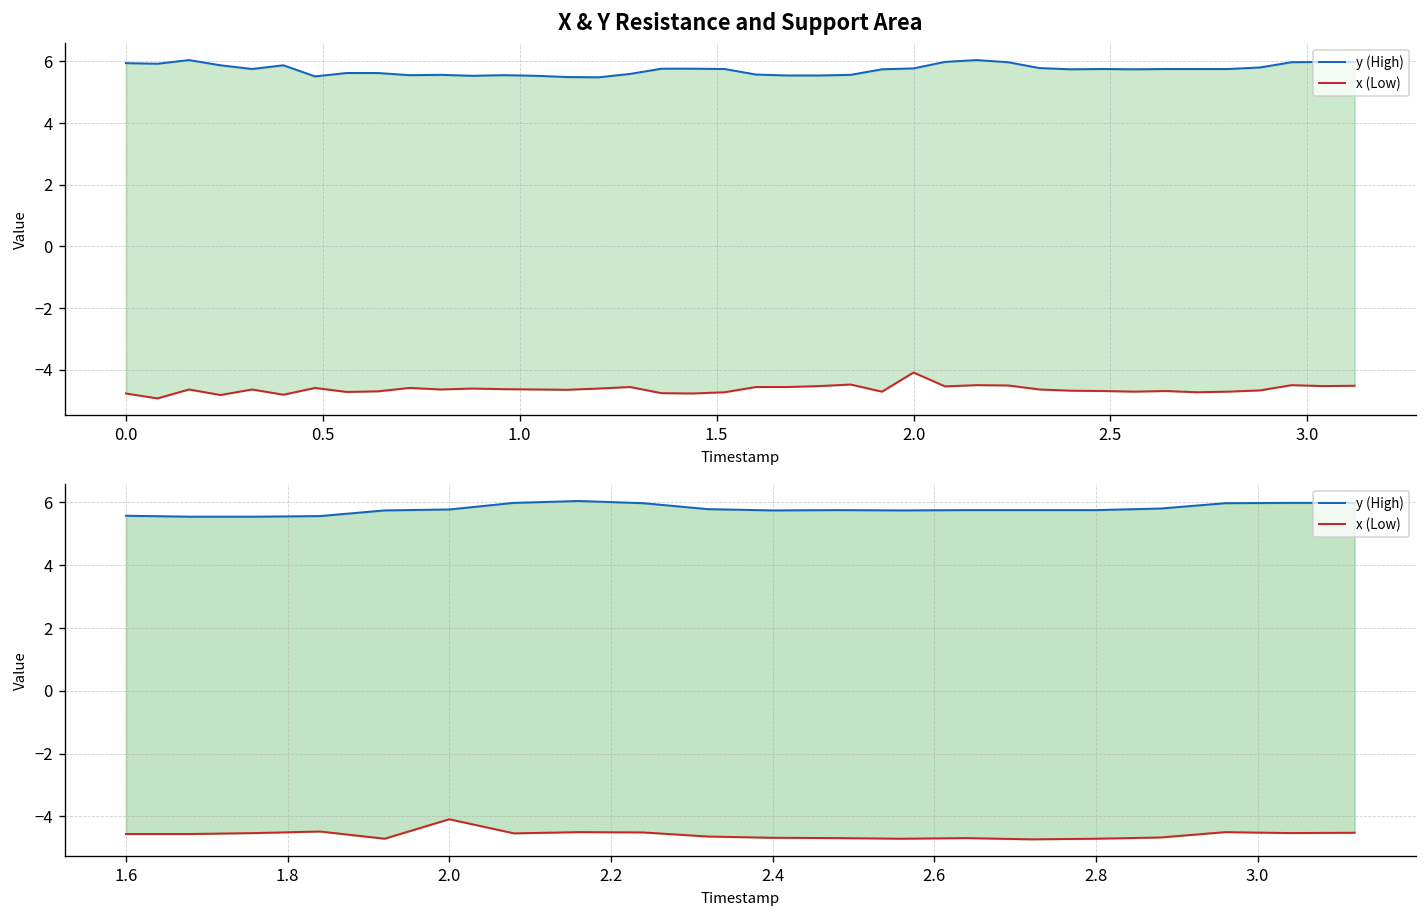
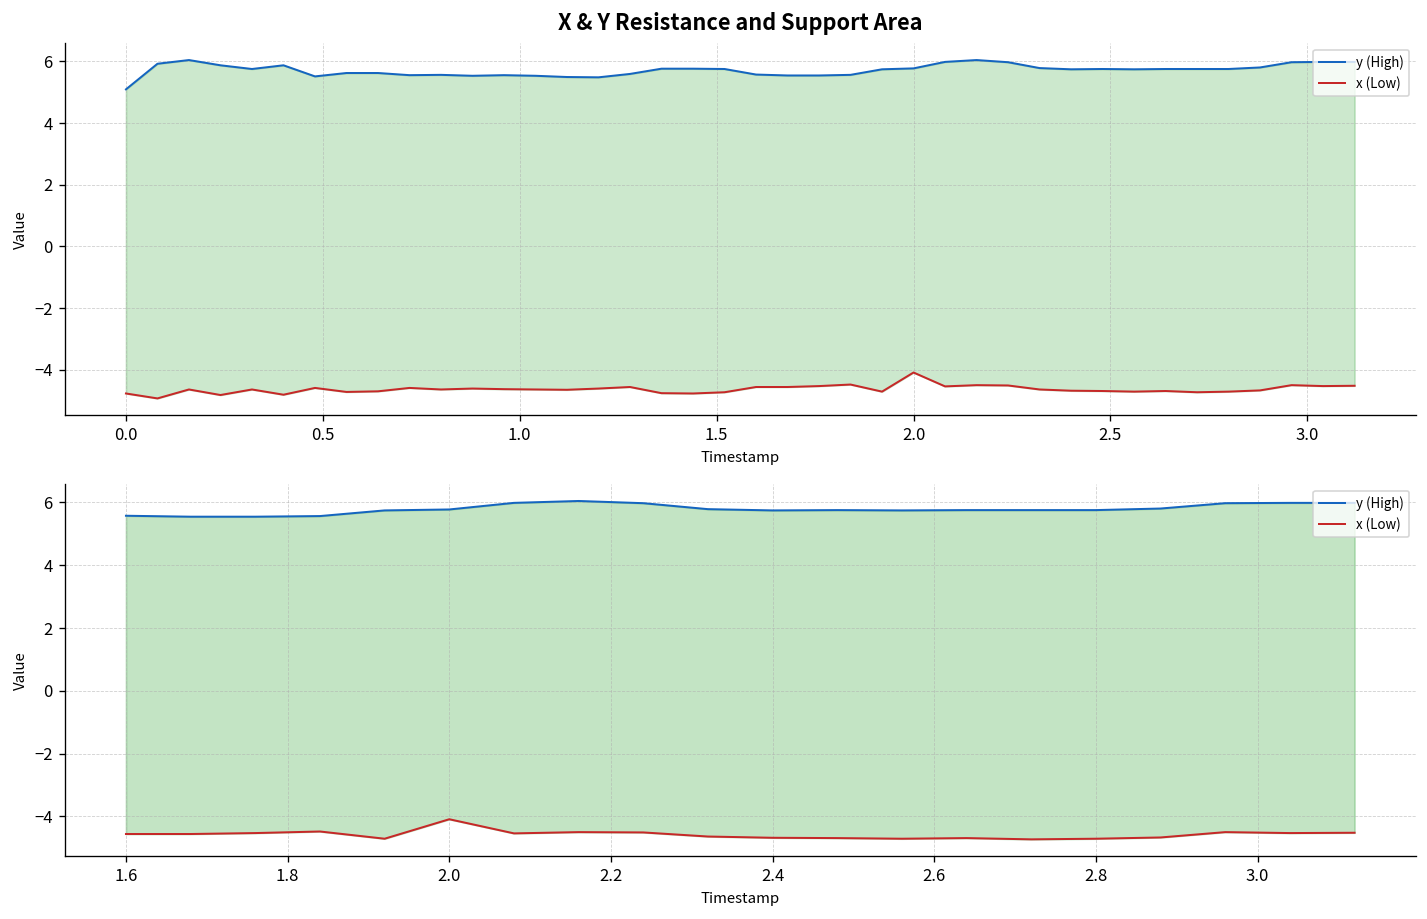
  {
    "X & Y Resistance and Support Area": {
      "y (High)": {
-       "0.0": 5.9,
+       "0.0": 5.1,
        "2.0": 5.8
      },
      "x (Low)": {
        "0.0": -4.8,
        "2.0": -4.1
      }
    }
  }
